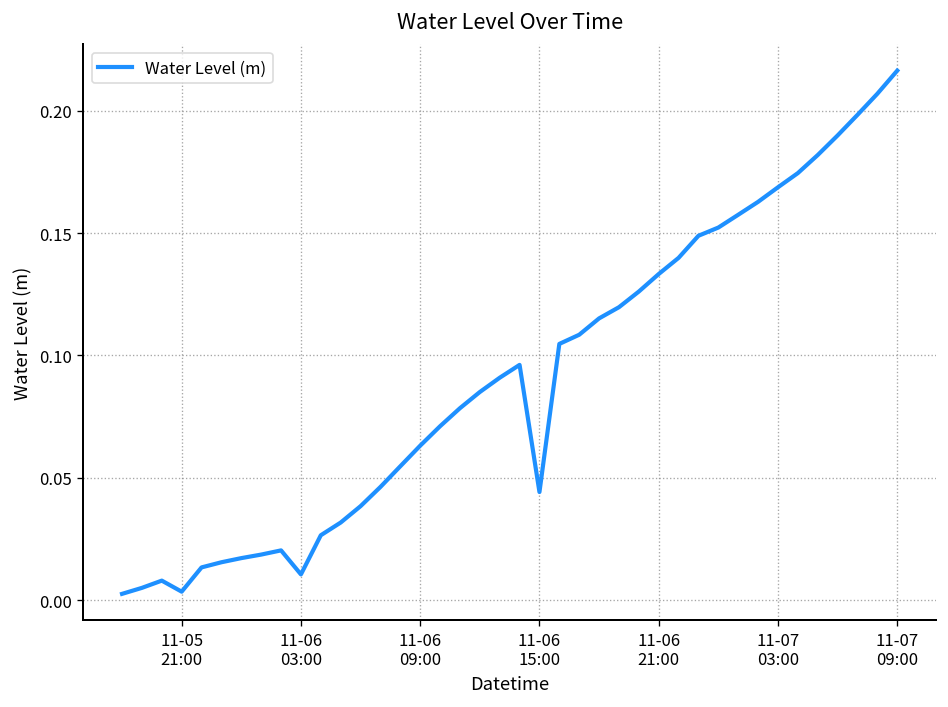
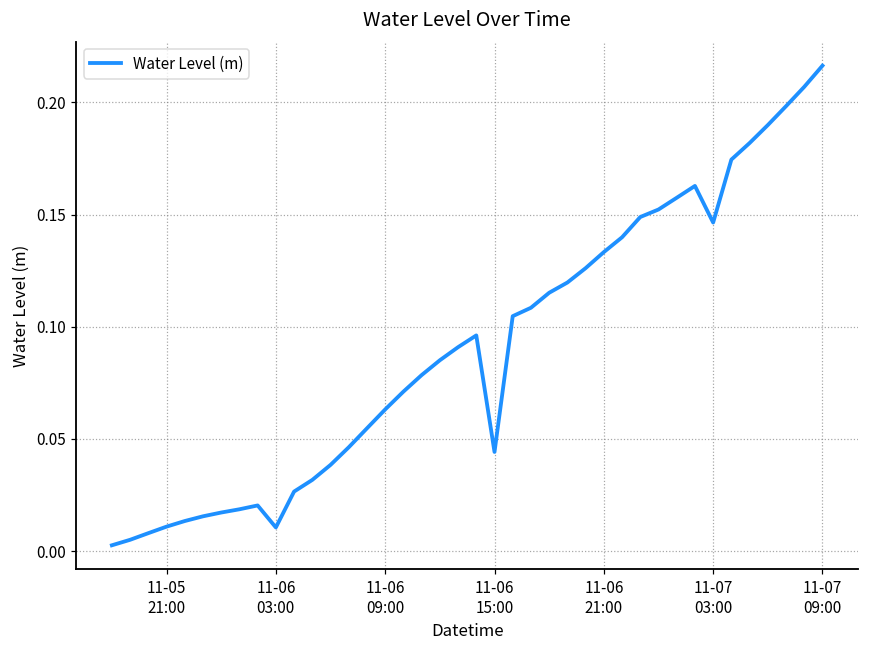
  {
-   "11-05 21:00": 0.003,
+   "11-05 21:00": 0.011,
    "11-06 03:00": 0.011,
    "11-06 09:00": 0.063,
    "11-06 15:00": 0.044,
    "11-06 21:00": 0.133,
-   "11-07 03:00": 0.169,
+   "11-07 03:00": 0.146,
    "11-07 09:00": 0.216
  }
